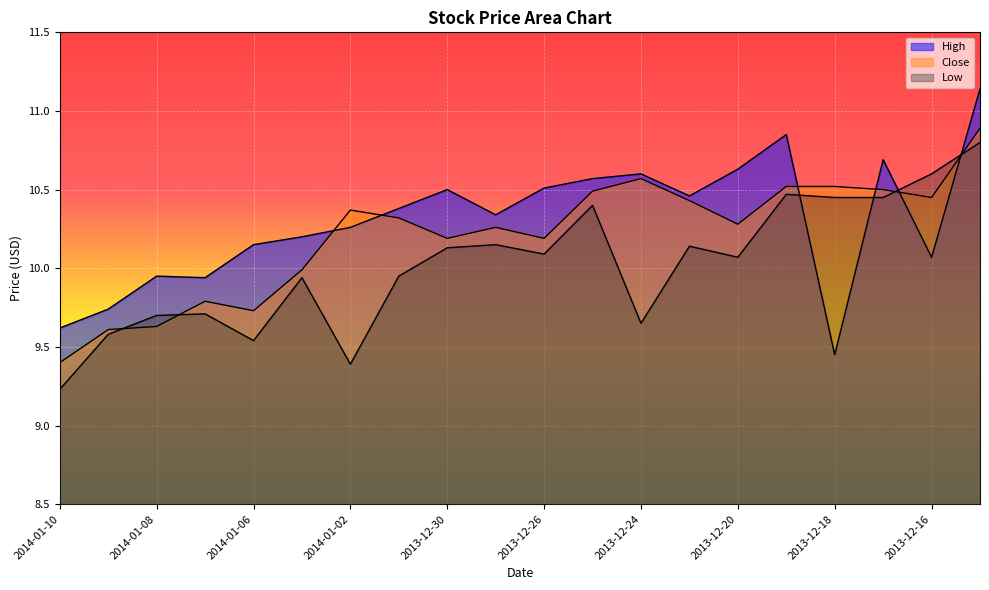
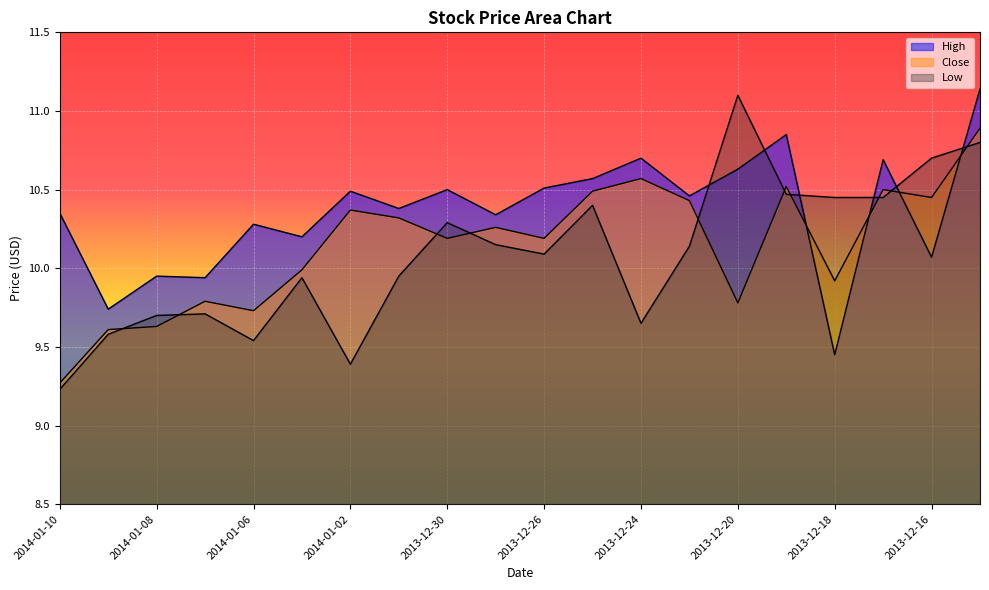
  {
    "High": {
-     "2014-01-10": 9.62,
+     "2014-01-10": 10.35,
      "2014-01-08": 9.95,
-     "2014-01-06": 10.15,
-     "2014-01-02": 10.26,
+     "2014-01-06": 10.28,
+     "2014-01-02": 10.49,
      "2013-12-30": 10.50,
      "2013-12-26": 10.51,
-     "2013-12-24": 10.6,
+     "2013-12-24": 10.7,
      "2013-12-20": 10.63,
      "2013-12-18": 9.45,
      "2013-12-16": 10.07
    },
    "Close": {
-     "2014-01-10": 9.40,
+     "2014-01-10": 9.27,
      "2014-01-08": 9.63,
      "2014-01-06": 9.73,
      "2014-01-02": 10.37,
      "2013-12-30": 10.19,
      "2013-12-26": 10.19,
      "2013-12-24": 10.57,
-     "2013-12-20": 10.28,
-     "2013-12-18": 10.52,
+     "2013-12-20": 9.78,
+     "2013-12-18": 9.92,
      "2013-12-16": 10.45
    },
    "Low": {
      "2014-01-10": 9.23,
      "2014-01-08": 9.70,
      "2014-01-06": 9.54,
      "2014-01-02": 9.39,
-     "2013-12-30": 10.13,
+     "2013-12-30": 10.29,
      "2013-12-26": 10.09,
      "2013-12-24": 9.65,
-     "2013-12-20": 10.07,
+     "2013-12-20": 11.10,
      "2013-12-18": 10.45,
-     "2013-12-16": 10.6
+     "2013-12-16": 10.7
    }
  }
